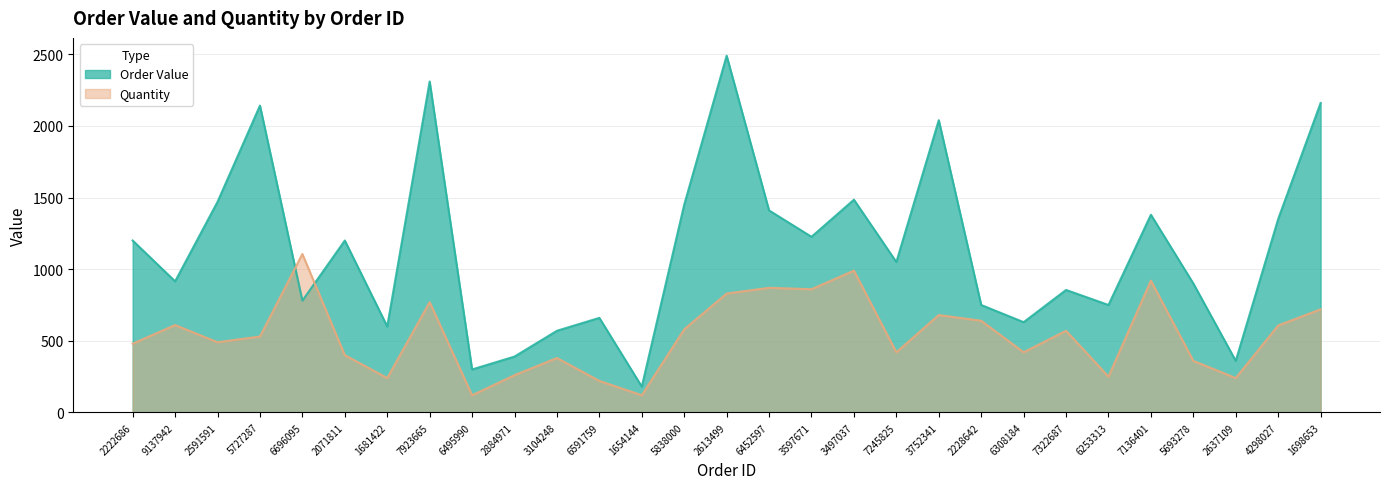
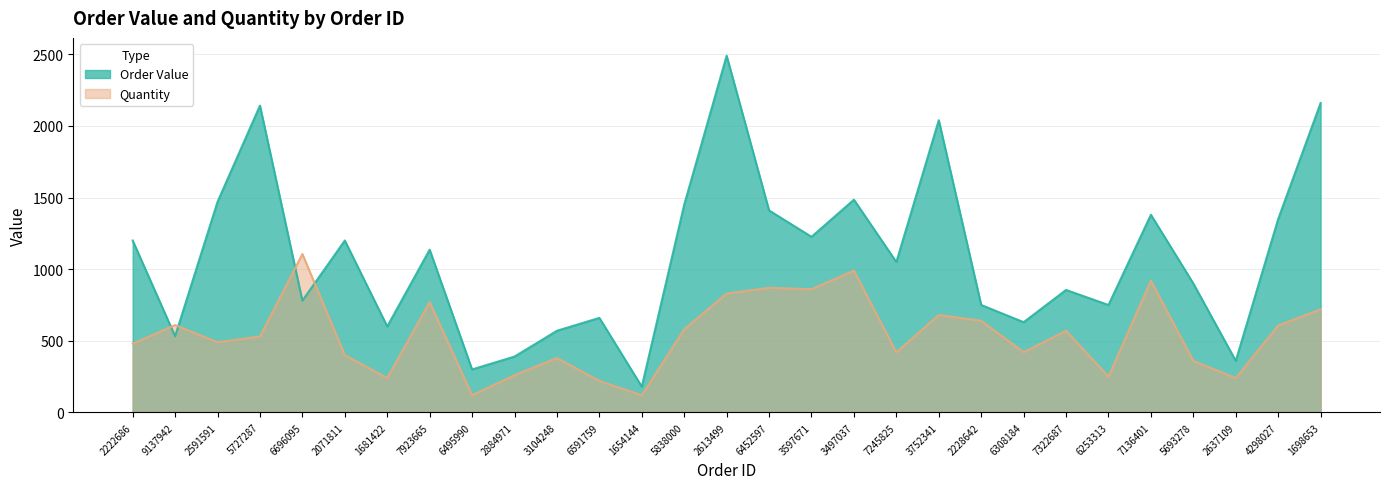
  {
    "Order Value": {
      "2222686": 1200,
-     "9137942": 920,
+     "9137942": 530,
      "2591591": 1470,
      "5727287": 2140,
      "6696095": 780,
      "2071811": 1200,
      "1681422": 600,
-     "7923665": 2310,
+     "7923665": 1140,
      "6495990": 300,
      "2884971": 390,
      "3104248": 570,
      "6591759": 660,
      "1654144": 180,
      "5838000": 1450,
      "2613499": 2490,
      "6452597": 1410,
      "3597671": 1230,
      "3497037": 1490,
      "7245825": 1050,
      "3752341": 2040,
      "2228642": 750,
      "6308184": 630,
      "7322687": 860,
      "6253313": 750,
      "7136401": 1380,
      "5693278": 900,
      "2637109": 360,
      "4298027": 1350,
      "1698653": 2160
    },
    "Quantity": {
      "2222686": 480,
      "9137942": 610,
      "2591591": 490,
      "5727287": 530,
      "6696095": 1110,
      "2071811": 400,
      "1681422": 240,
      "7923665": 770,
      "6495990": 120,
      "2884971": 260,
      "3104248": 380,
      "6591759": 220,
      "1654144": 120,
      "5838000": 580,
      "2613499": 830,
      "6452597": 870,
      "3597671": 860,
      "3497037": 990,
      "7245825": 420,
      "3752341": 680,
      "2228642": 640,
      "6308184": 420,
      "7322687": 570,
      "6253313": 250,
      "7136401": 920,
      "5693278": 360,
      "2637109": 240,
      "4298027": 610,
      "1698653": 720
    }
  }
